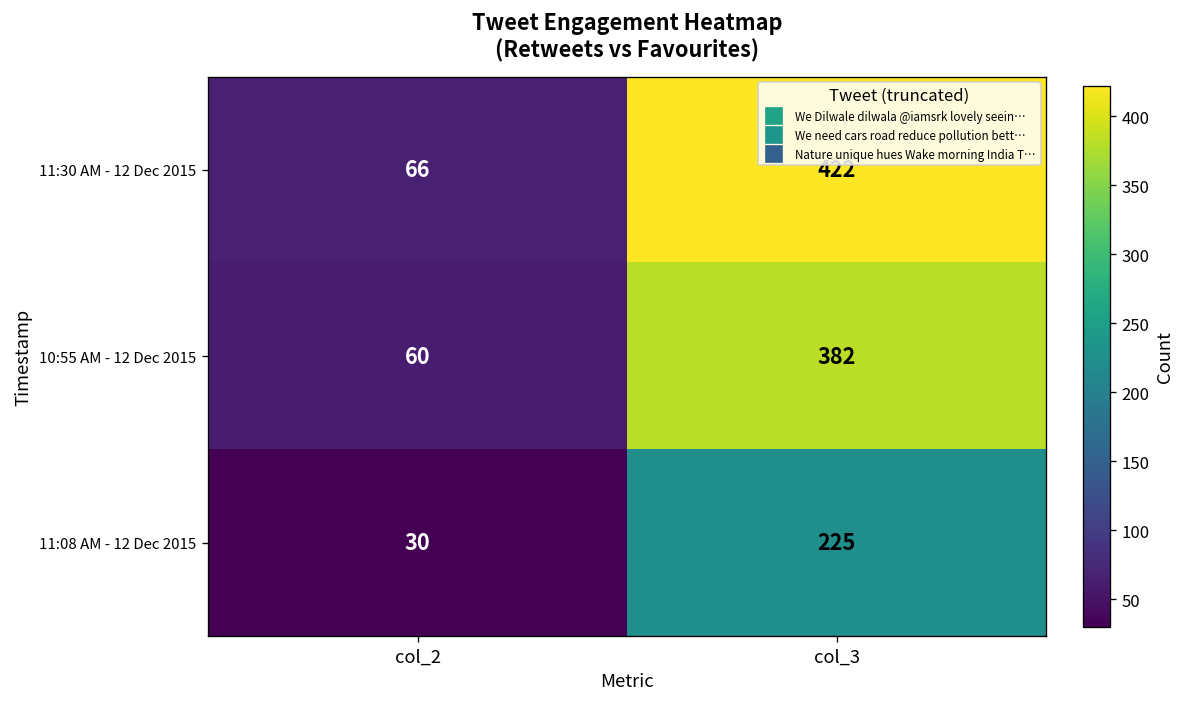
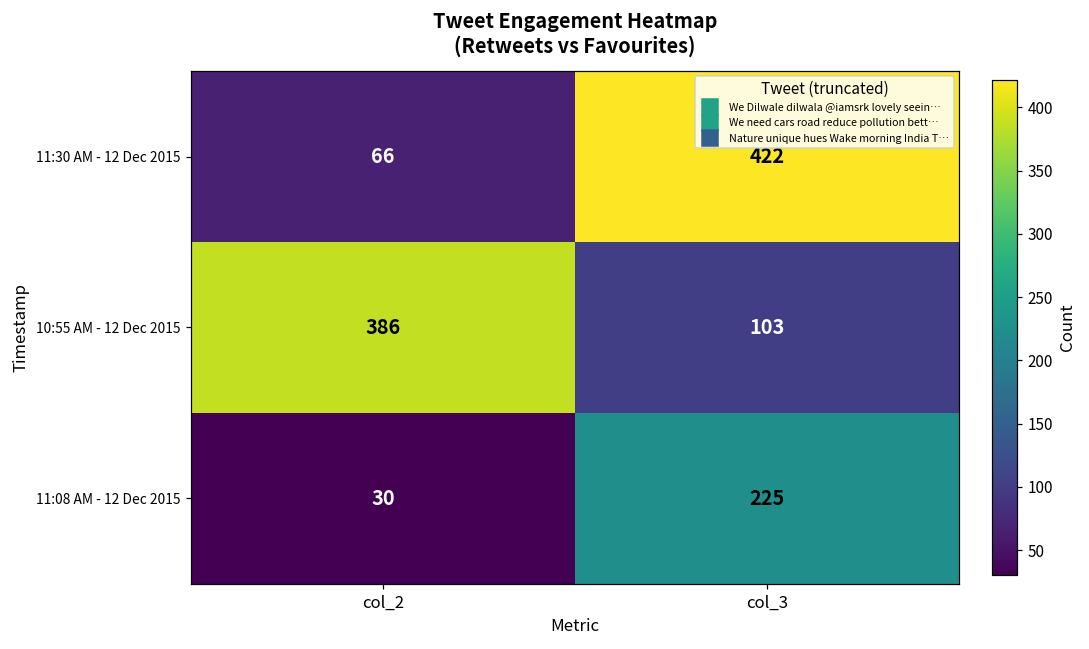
  {
    "11:30 AM - 12 Dec 2015": {
      "col_2": 66
    },
    "10:55 AM - 12 Dec 2015": {
-     "col_2": 60,
-     "col_3": 382
+     "col_2": 386,
+     "col_3": 103
    },
    "11:08 AM - 12 Dec 2015": {
      "col_2": 30,
      "col_3": 225
    }
  }
